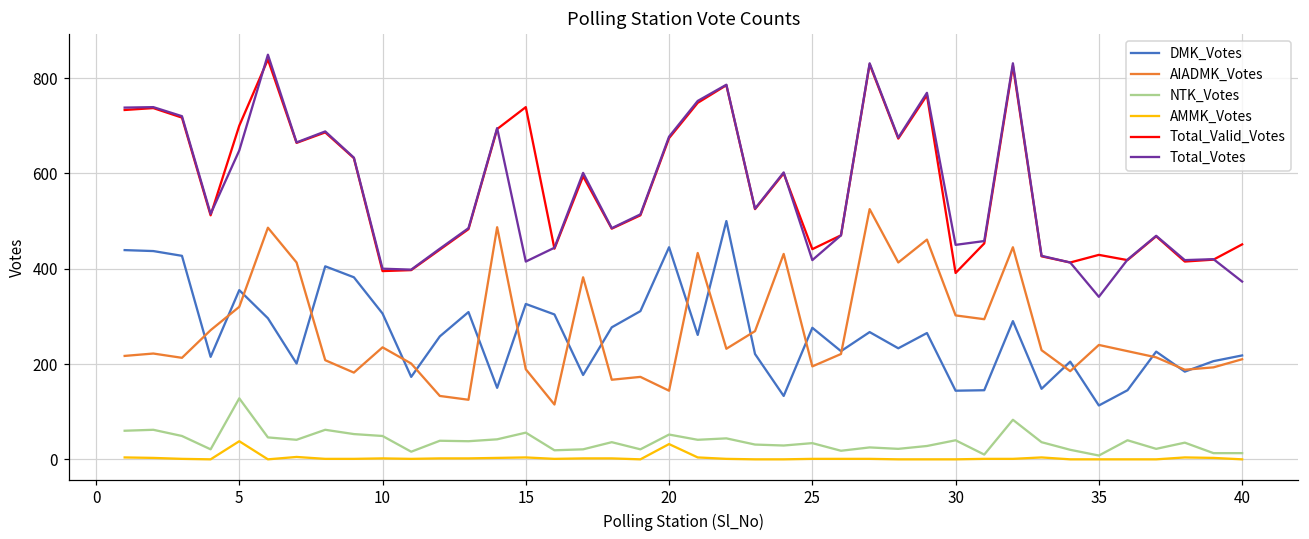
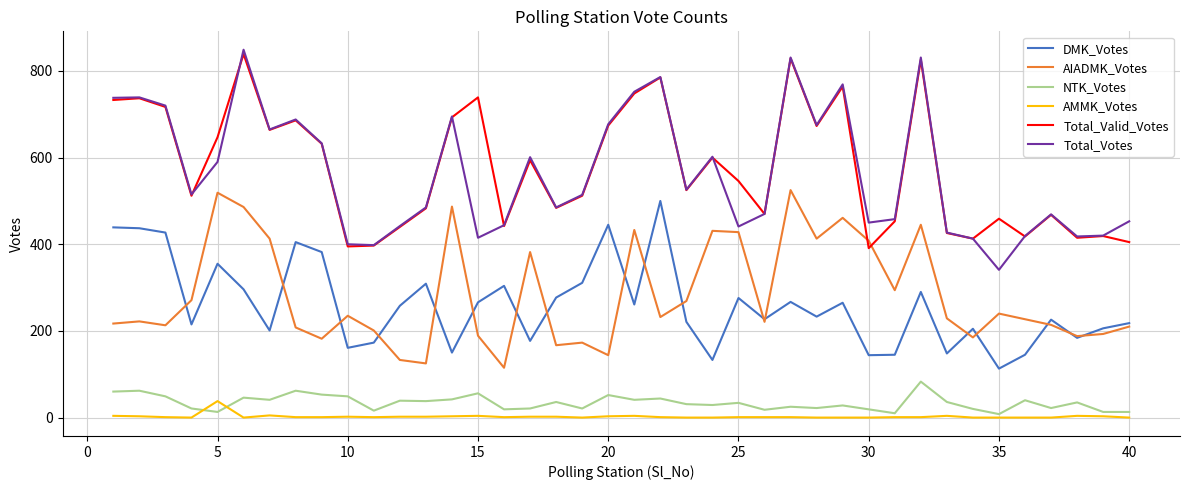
  {
    "DMK_Votes": {
      "5": 360,
-     "10": 310,
-     "15": 330,
+     "10": 160,
+     "15": 270,
      "20": 450,
      "25": 280,
      "30": 140,
      "35": 110,
      "40": 220
    },
    "AIADMK_Votes": {
-     "5": 320,
+     "5": 520,
      "10": 240,
      "15": 190,
      "20": 140,
-     "25": 200,
-     "30": 300,
+     "25": 430,
+     "30": 410,
      "35": 240,
      "40": 210
    },
    "NTK_Votes": {
-     "5": 130,
+     "5": 10,
      "10": 50,
      "15": 60,
      "20": 50,
      "25": 30,
-     "30": 40,
+     "30": 20,
      "35": 10,
      "40": 10
    },
    "AMMK_Votes": {
      "5": 40,
      "10": 0,
      "15": 0,
-     "20": 30,
+     "20": 0,
      "25": 0,
      "30": 0,
      "35": 0,
      "40": 0
    },
    "Total_Valid_Votes": {
-     "5": 700,
+     "5": 650,
      "15": 740,
-     "25": 440,
+     "25": 550,
      "30": 390,
-     "35": 430,
-     "40": 450
+     "35": 460,
+     "40": 410
    },
    "Total_Votes": {
-     "5": 650,
+     "5": 590,
      "15": 420,
-     "25": 420,
+     "25": 440,
      "30": 450,
      "35": 340,
-     "40": 370
+     "40": 450
    }
  }
